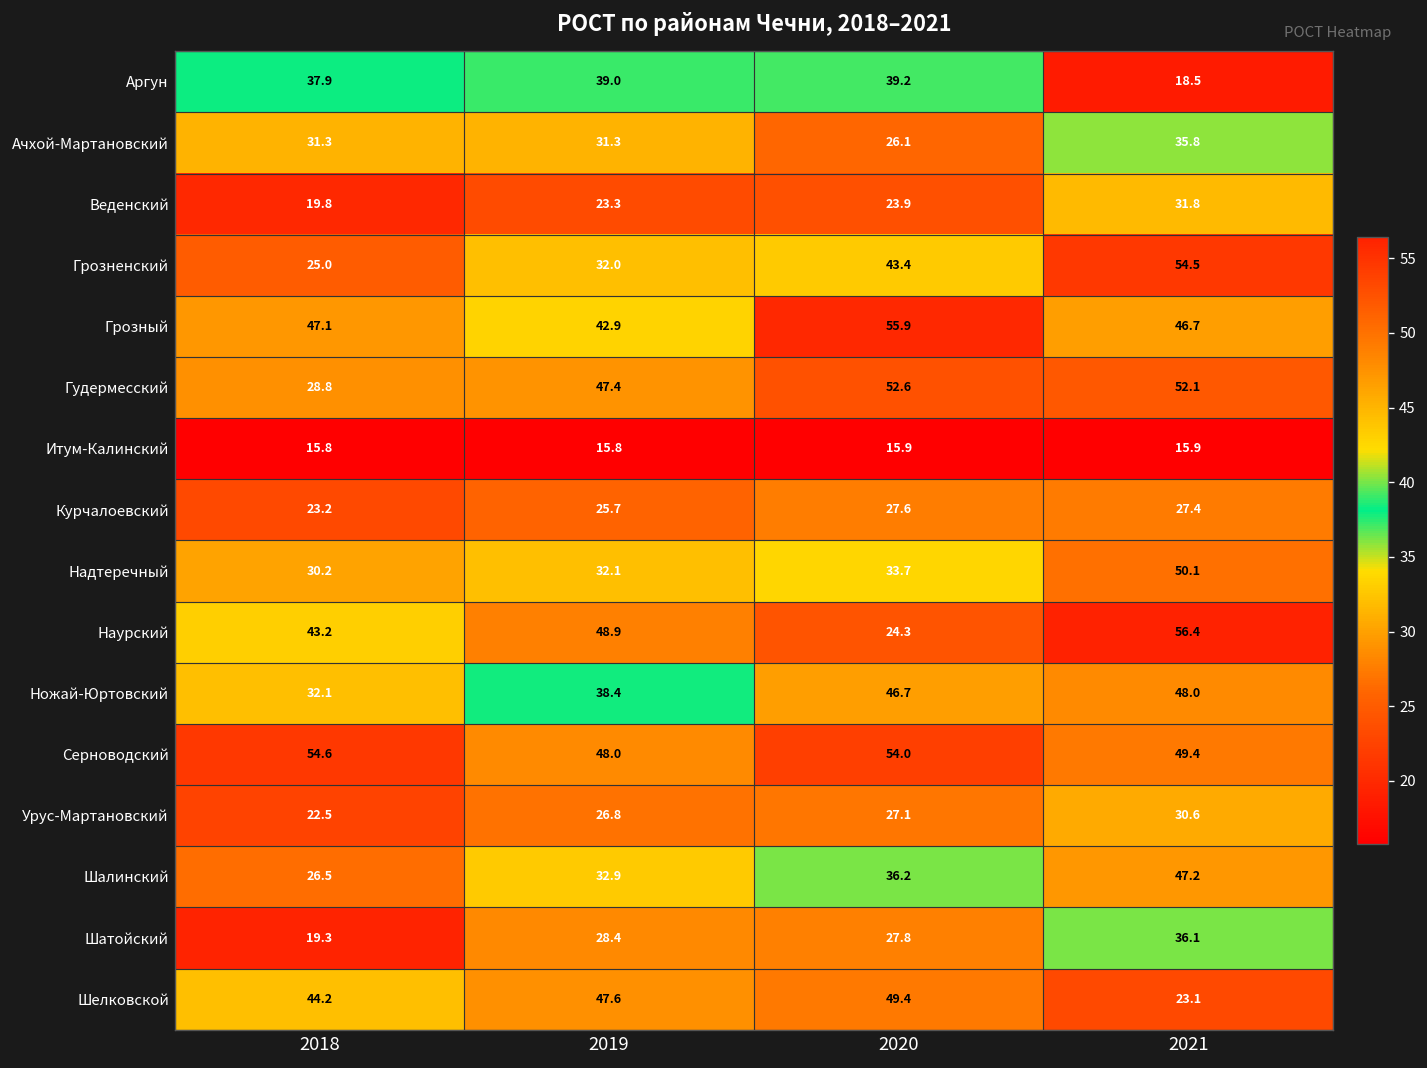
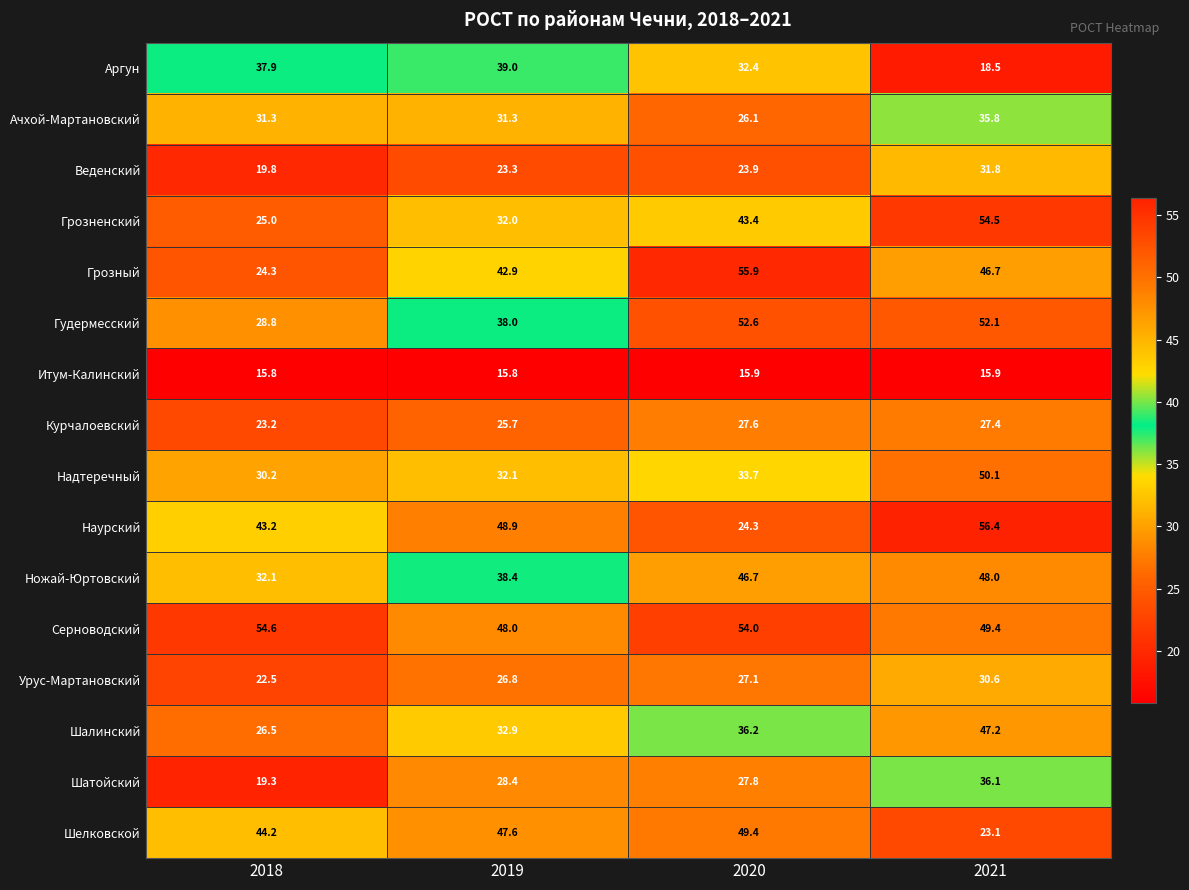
  {
    "Аргун": {
      "2018": 37.9,
      "2019": 39.0,
-     "2020": 39.2,
+     "2020": 32.4,
      "2021": 18.5
    },
    "Ачхой-Мартановский": {
      "2018": 31.3,
      "2019": 31.3,
      "2020": 26.1,
      "2021": 35.8
    },
    "Веденский": {
      "2018": 19.8,
      "2019": 23.3,
      "2020": 23.9,
      "2021": 31.8
    },
    "Грозненский": {
      "2018": 25.0,
      "2019": 32.0,
      "2020": 43.4,
      "2021": 54.5
    },
    "Грозный": {
-     "2018": 47.1,
+     "2018": 24.3,
      "2019": 42.9,
      "2020": 55.9,
      "2021": 46.7
    },
    "Гудермесский": {
      "2018": 28.8,
-     "2019": 47.4,
+     "2019": 38.0,
      "2020": 52.6,
      "2021": 52.1
    },
    "Итум-Калинский": {
      "2018": 15.8,
      "2019": 15.8,
      "2020": 15.9,
      "2021": 15.9
    },
    "Курчалоевский": {
      "2018": 23.2,
      "2019": 25.7,
      "2020": 27.6,
      "2021": 27.4
    },
    "Надтеречный": {
      "2018": 30.2,
      "2019": 32.1,
      "2020": 33.7,
      "2021": 50.1
    },
    "Наурский": {
      "2018": 43.2,
      "2019": 48.9,
      "2020": 24.3,
      "2021": 56.4
    },
    "Ножай-Юртовский": {
      "2018": 32.1,
      "2019": 38.4,
      "2020": 46.7,
      "2021": 48.0
    },
    "Серноводский": {
      "2018": 54.6,
      "2019": 48.0,
      "2020": 54.0,
      "2021": 49.4
    },
    "Урус-Мартановский": {
      "2018": 22.5,
      "2019": 26.8,
      "2020": 27.1,
      "2021": 30.6
    },
    "Шалинский": {
      "2018": 26.5,
      "2019": 32.9,
      "2020": 36.2,
      "2021": 47.2
    },
    "Шатойский": {
      "2018": 19.3,
      "2019": 28.4,
      "2020": 27.8,
      "2021": 36.1
    },
    "Шелковской": {
      "2018": 44.2,
      "2019": 47.6,
      "2020": 49.4,
      "2021": 23.1
    }
  }
